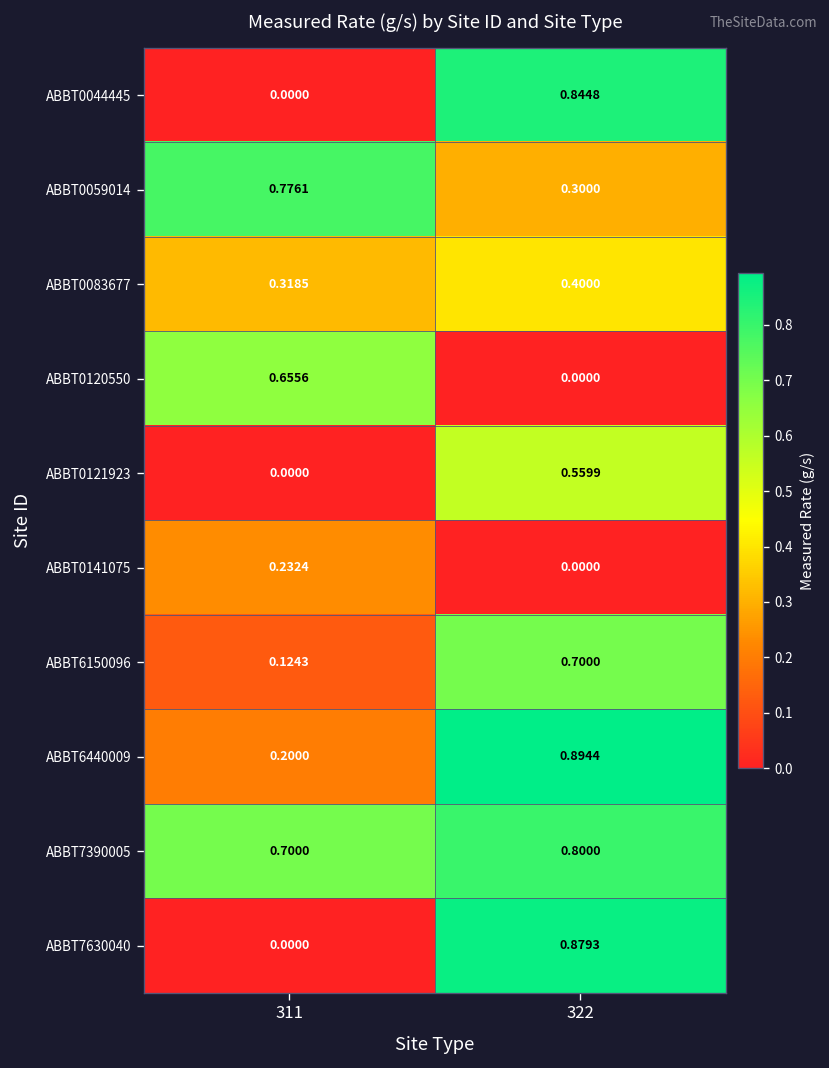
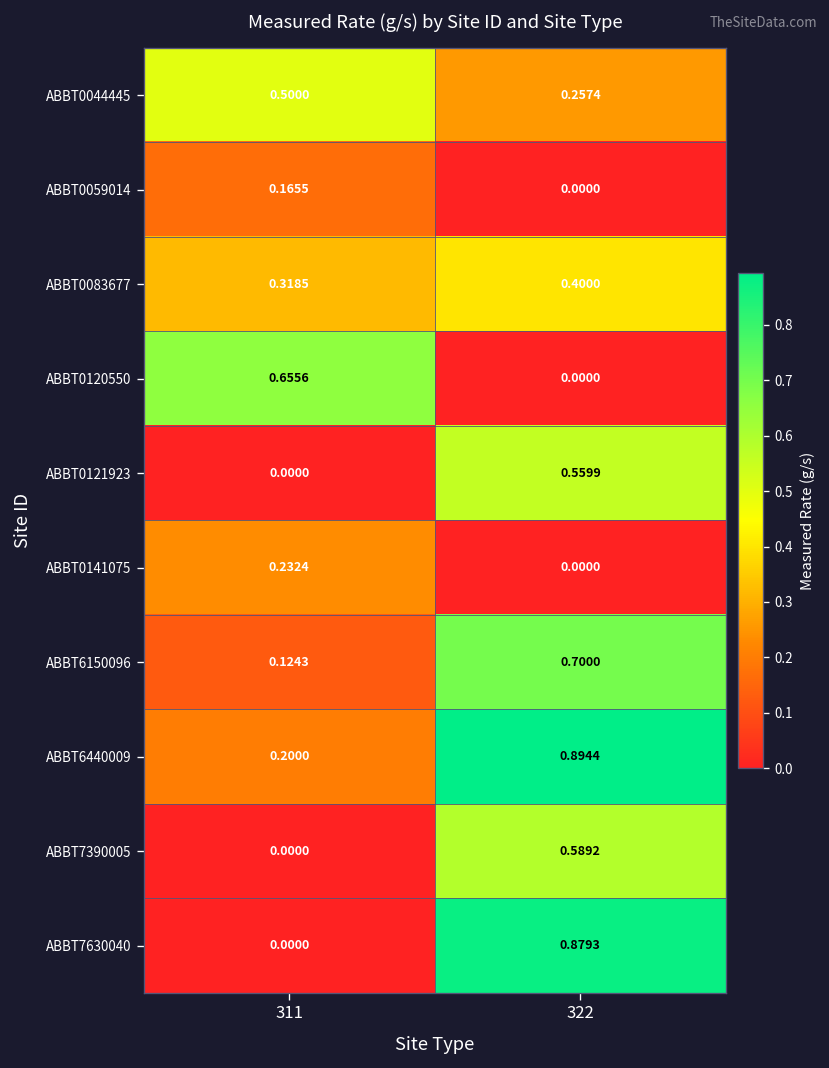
  {
    "ABBT0044445": {
-     "311": 0.0000,
-     "322": 0.8448
+     "311": 0.5000,
+     "322": 0.2574
    },
    "ABBT0059014": {
-     "311": 0.7761,
-     "322": 0.3000
+     "311": 0.1655,
+     "322": 0.0000
    },
    "ABBT0083677": {
      "311": 0.3185,
      "322": 0.4000
    },
    "ABBT0120550": {
      "311": 0.6556,
      "322": 0.0000
    },
    "ABBT0121923": {
      "311": 0.0000,
      "322": 0.5599
    },
    "ABBT0141075": {
      "311": 0.2324,
      "322": 0.0000
    },
    "ABBT6150096": {
      "311": 0.1243,
      "322": 0.7000
    },
    "ABBT6440009": {
      "311": 0.2000,
      "322": 0.8944
    },
    "ABBT7390005": {
-     "311": 0.7000,
-     "322": 0.8000
+     "311": 0.0000,
+     "322": 0.5892
    },
    "ABBT7630040": {
      "311": 0.0000,
      "322": 0.8793
    }
  }
